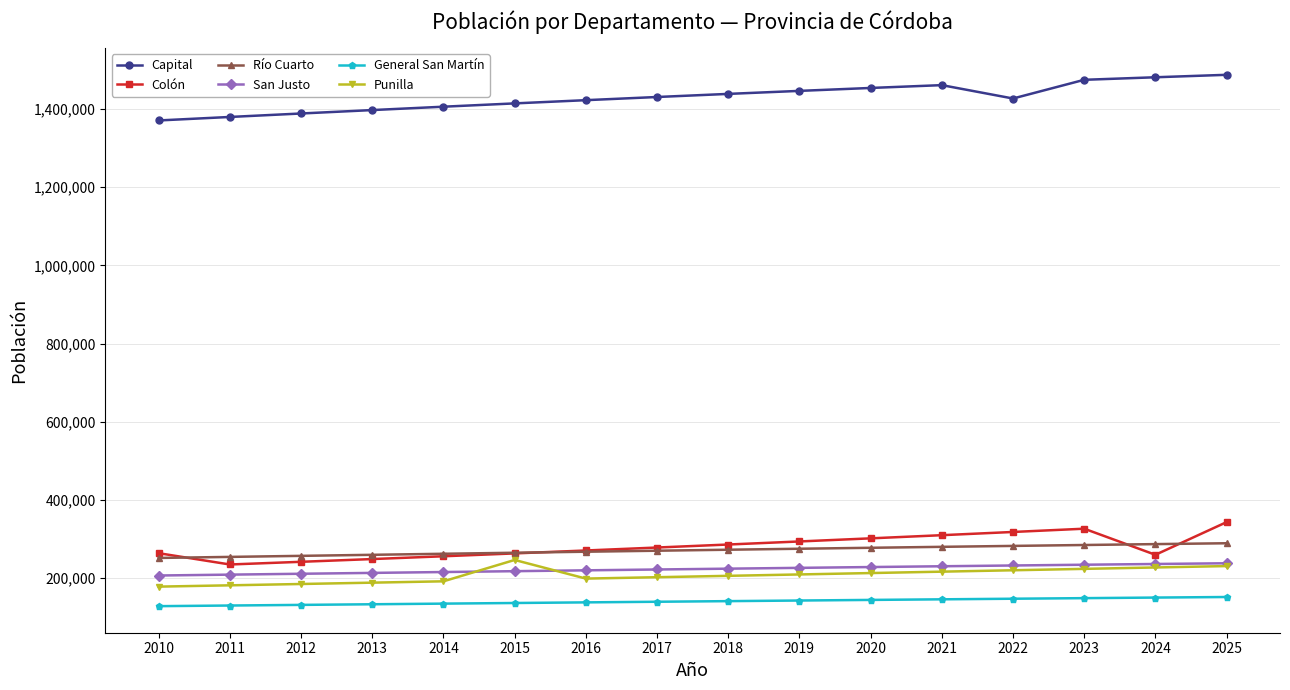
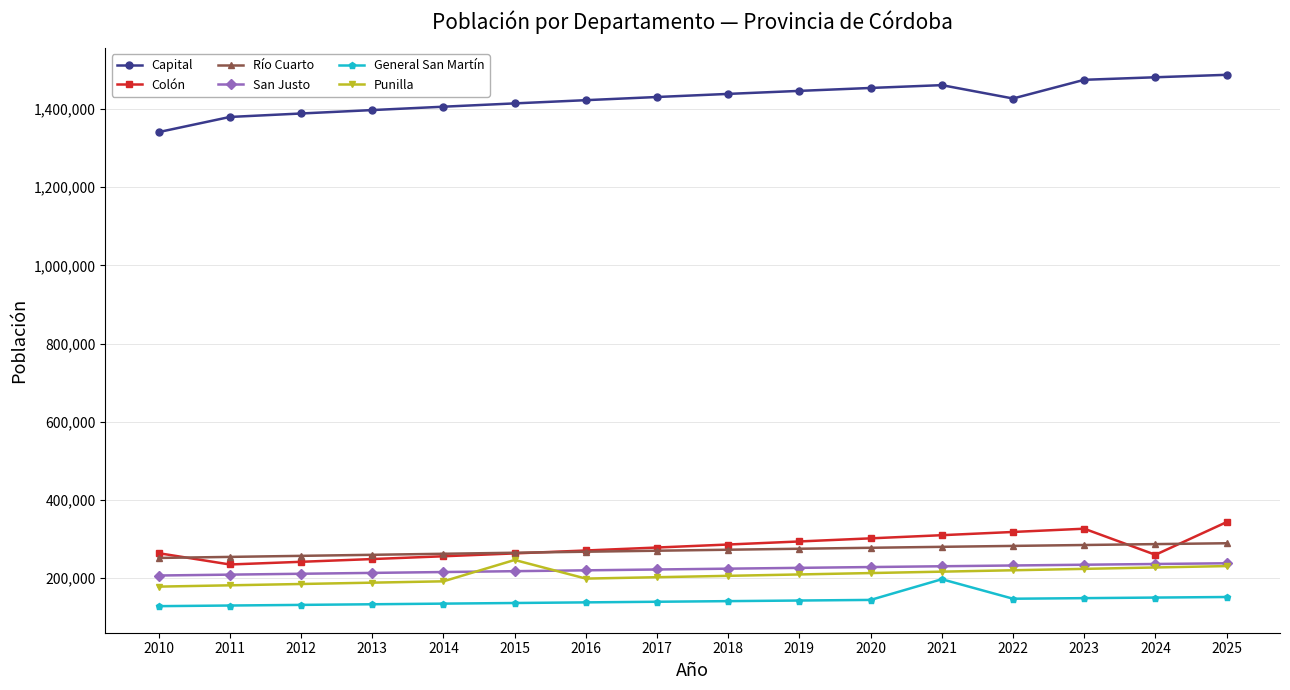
  {
    "Capital": {
-     "2010": "1,370,000",
+     "2010": "1,340,000",
      "2011": "1,380,000",
      "2012": "1,390,000",
      "2013": "1,400,000",
      "2014": "1,410,000",
      "2015": "1,410,000",
      "2016": "1,420,000",
      "2017": "1,430,000",
      "2018": "1,440,000",
      "2019": "1,450,000",
      "2020": "1,450,000",
      "2021": "1,460,000",
      "2022": "1,430,000",
      "2023": "1,470,000",
      "2024": "1,480,000",
      "2025": "1,490,000"
    },
    "Colón": {
      "2010": "260,000",
      "2011": "240,000",
      "2012": "240,000",
      "2013": "250,000",
      "2017": "280,000",
      "2018": "290,000",
      "2019": "290,000",
      "2020": "300,000",
      "2021": "310,000",
      "2022": "320,000",
      "2023": "330,000",
      "2024": "260,000",
      "2025": "340,000"
    },
    "Río Cuarto": {
      "2010": "250,000",
      "2011": "250,000",
      "2012": "260,000",
      "2013": "260,000",
      "2017": "270,000",
      "2018": "270,000",
      "2019": "280,000",
      "2020": "280,000",
      "2021": "280,000",
      "2022": "280,000",
      "2023": "280,000",
      "2024": "290,000",
      "2025": "290,000"
    },
    "San Justo": {
      "2010": "210,000",
      "2011": "210,000",
      "2012": "210,000",
      "2013": "210,000",
      "2014": "220,000",
      "2015": "220,000",
      "2016": "220,000",
      "2017": "220,000",
      "2018": "220,000",
      "2019": "230,000",
      "2020": "230,000",
      "2021": "230,000",
      "2022": "230,000",
      "2023": "230,000",
      "2024": "240,000",
      "2025": "240,000"
    },
    "General San Martín": {
      "2010": "130,000",
      "2011": "130,000",
      "2012": "130,000",
      "2013": "130,000",
      "2014": "130,000",
      "2015": "140,000",
      "2016": "140,000",
      "2017": "140,000",
      "2018": "140,000",
      "2019": "140,000",
      "2020": "140,000",
-     "2021": "150,000",
+     "2021": "200,000",
      "2022": "150,000",
      "2023": "150,000",
      "2024": "150,000",
      "2025": "150,000"
    },
    "Punilla": {
      "2010": "180,000",
      "2011": "180,000",
      "2012": "190,000",
      "2013": "190,000",
      "2014": "190,000",
      "2015": "250,000",
      "2016": "200,000",
      "2017": "200,000",
      "2018": "210,000",
      "2019": "210,000",
      "2020": "210,000",
      "2021": "220,000",
      "2022": "220,000",
      "2023": "220,000",
      "2024": "230,000",
      "2025": "230,000"
    }
  }
